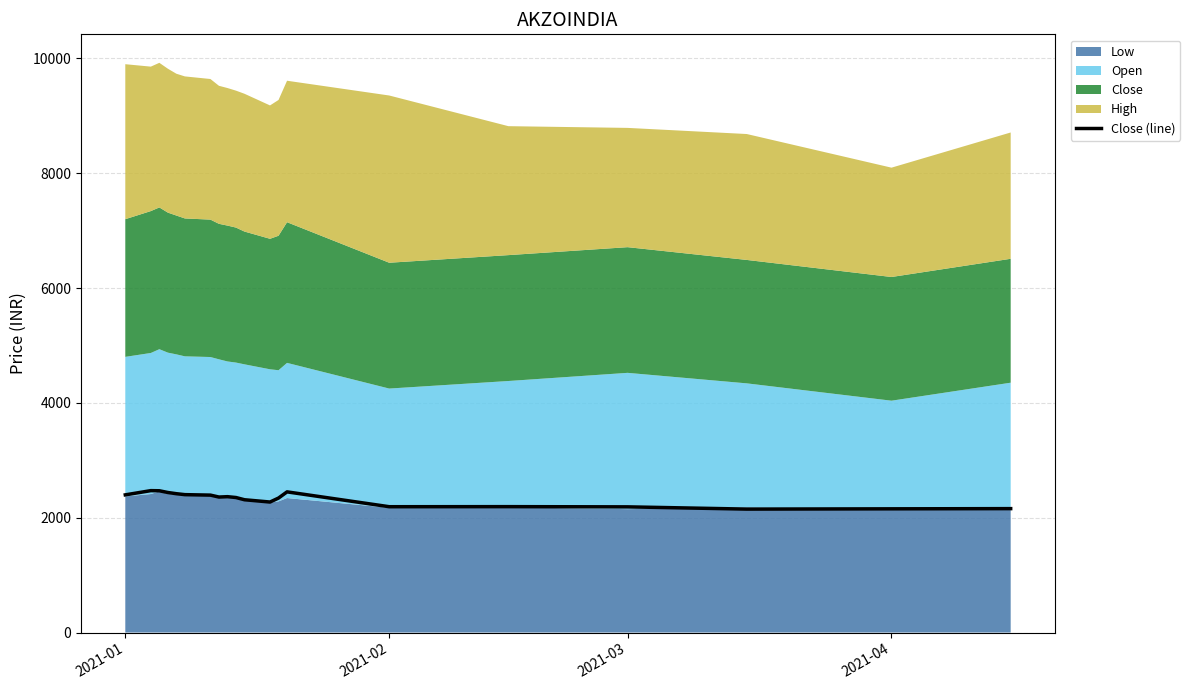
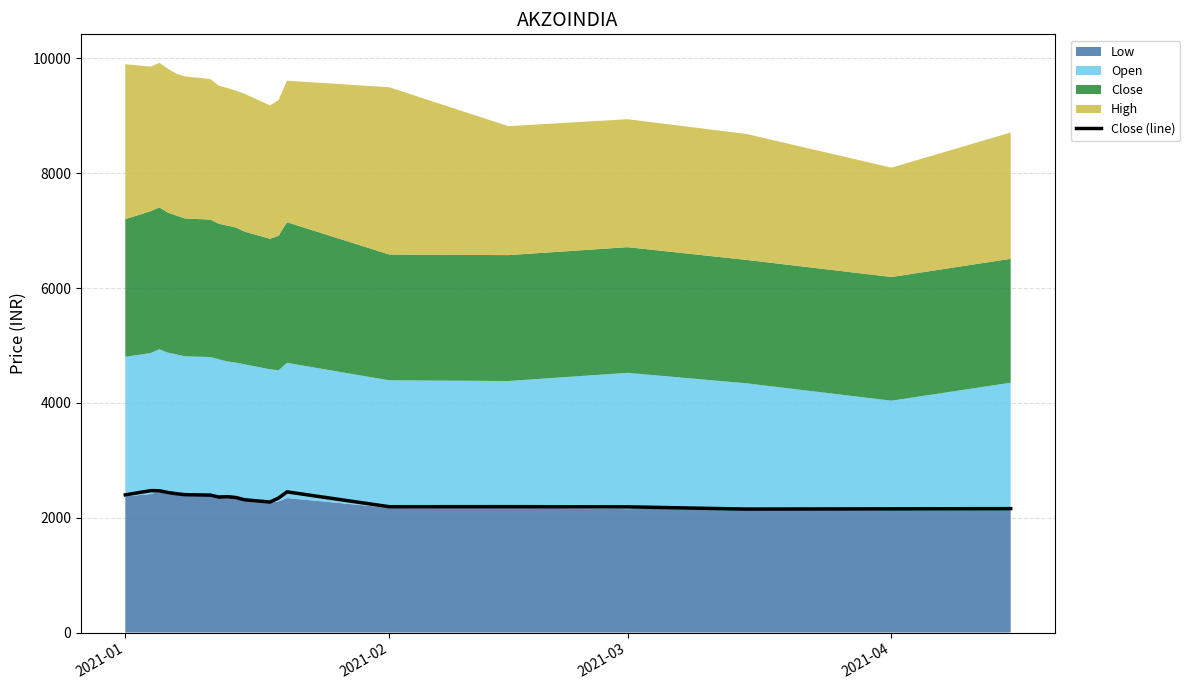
  {
    "Open": {
      "2021-01": 2400,
-     "2021-02": 2100,
+     "2021-02": 2200,
      "2021-03": 2400,
      "2021-04": 1900
    },
    "Close": {
      "2021-01": 2400,
      "2021-02": 2200,
      "2021-03": 2200,
      "2021-04": 2200
    },
    "High": {
      "2021-01": 2700,
      "2021-02": 2900,
-     "2021-03": 2100,
+     "2021-03": 2200,
      "2021-04": 1900
    }
  }
